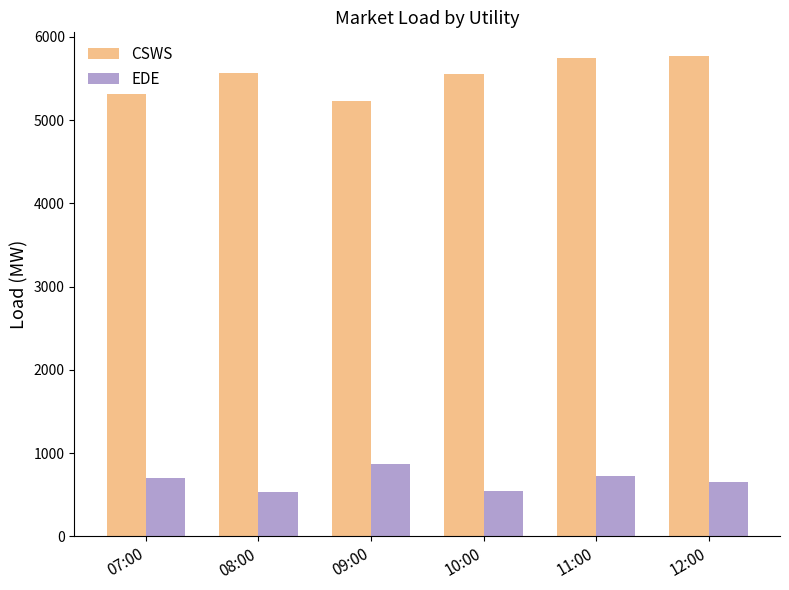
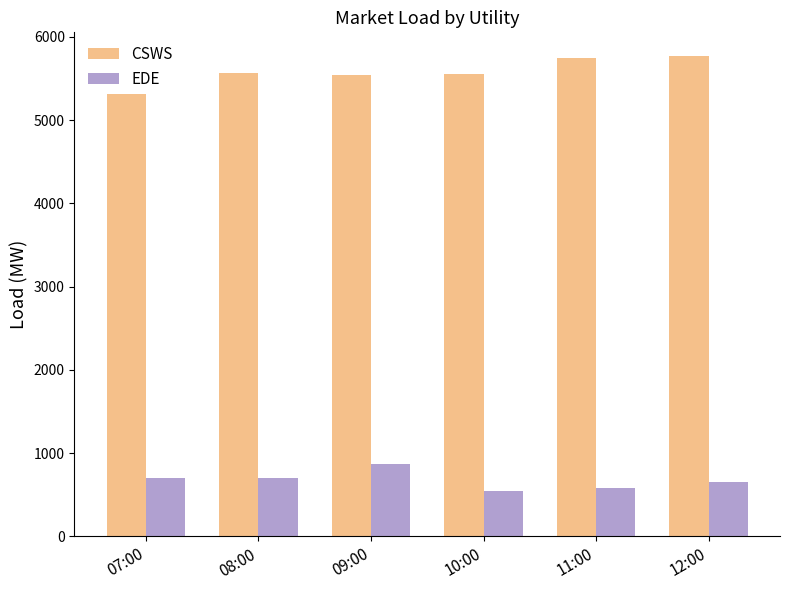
  {
    "CSWS": {
      "08:00": 5600,
-     "09:00": 5200,
+     "09:00": 5500,
      "10:00": 5600,
      "11:00": 5700,
      "12:00": 5800
    },
    "EDE": {
      "07:00": 700,
-     "08:00": 500,
+     "08:00": 700,
      "09:00": 900,
      "10:00": 500,
-     "11:00": 700,
+     "11:00": 600,
      "12:00": 600
    }
  }
